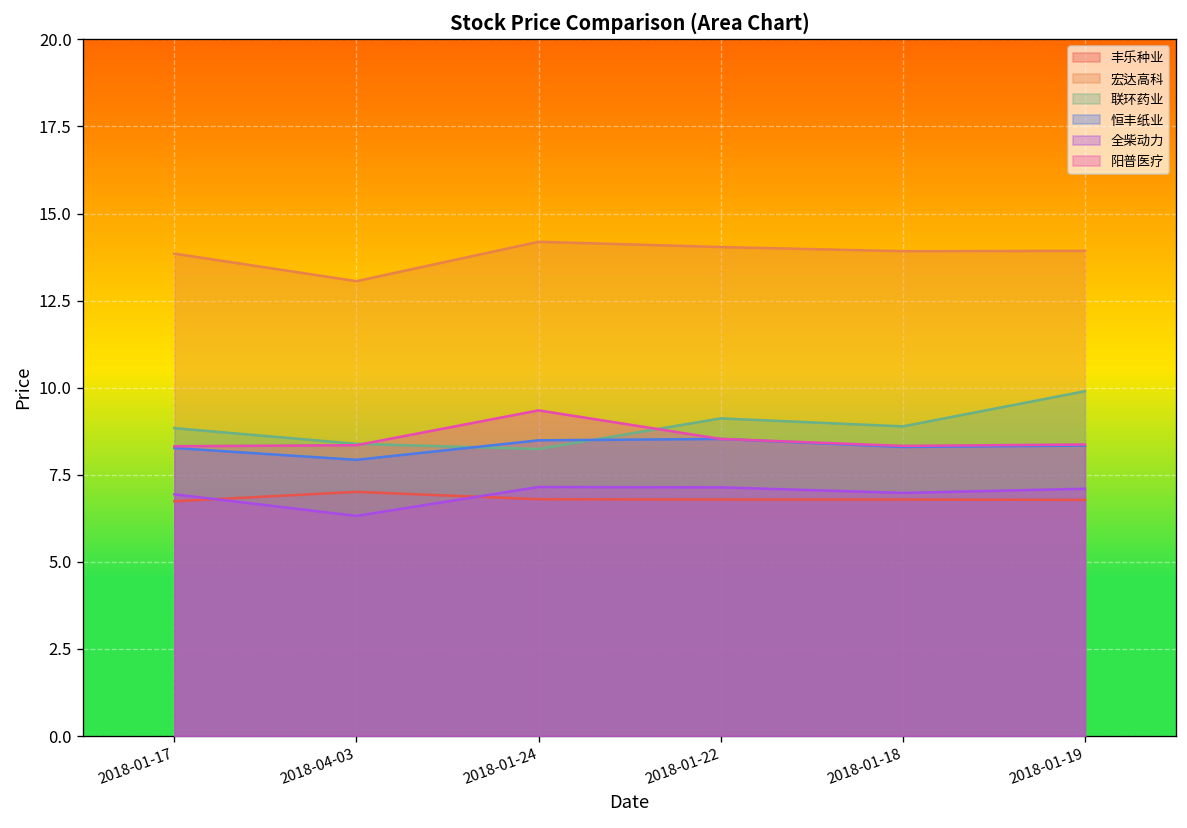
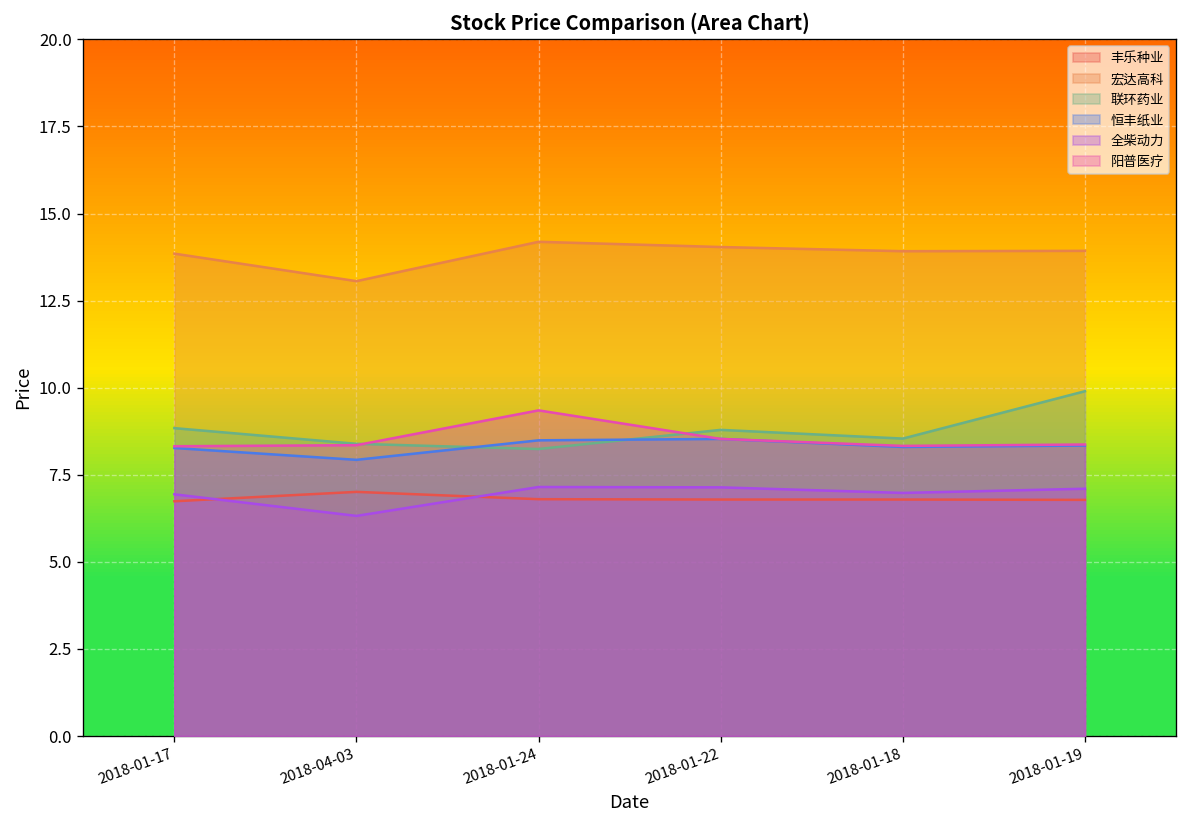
  {
    "联环药业": {
      "2018-01-17": 8.8,
      "2018-01-24": 8.2,
-     "2018-01-22": 9.1,
-     "2018-01-18": 8.9,
+     "2018-01-22": 8.8,
+     "2018-01-18": 8.5,
      "2018-01-19": 9.9
    }
  }
